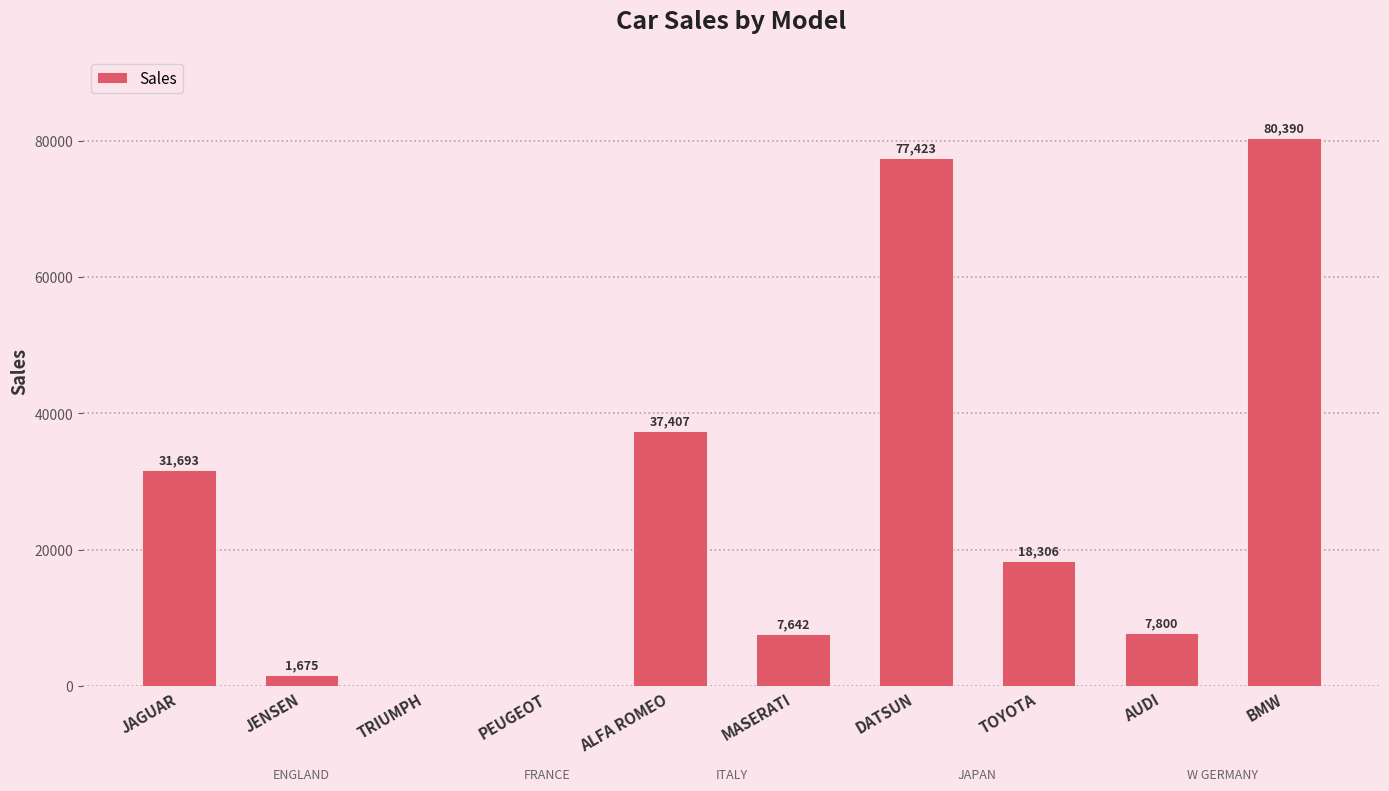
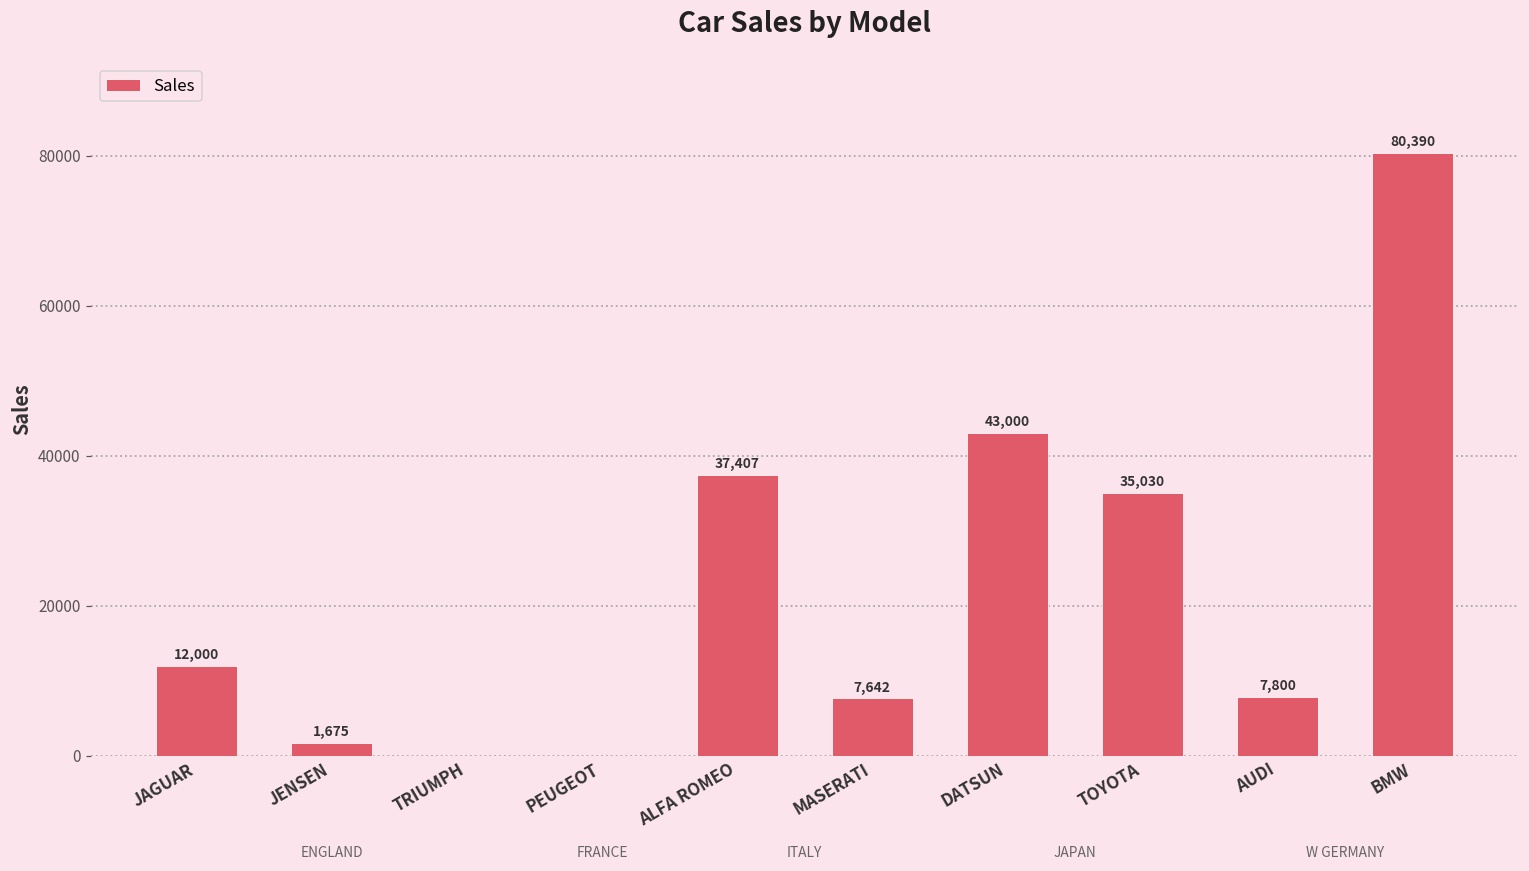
  {
-   "JAGUAR": "31,693",
+   "JAGUAR": "12,000",
    "JENSEN": "1,675",
    "ALFA ROMEO": "37,407",
    "MASERATI": "7,642",
-   "DATSUN": "77,423",
-   "TOYOTA": "18,306",
+   "DATSUN": "43,000",
+   "TOYOTA": "35,030",
    "AUDI": "7,800",
    "BMW": "80,390"
  }
